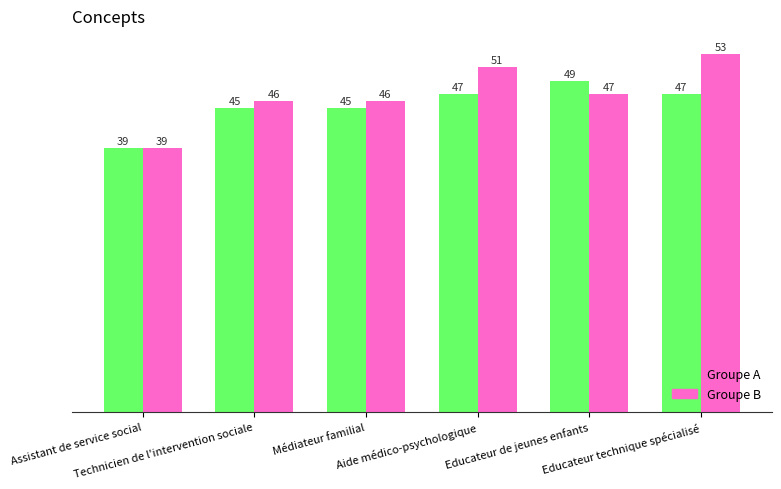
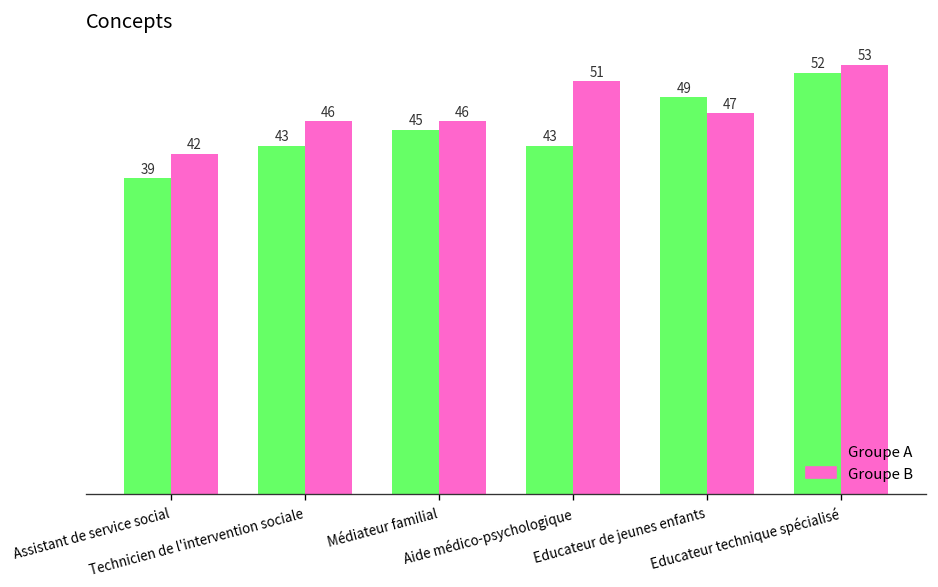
  {
    "Groupe A": {
      "Assistant de service social": 39,
-     "Technicien de l'intervention sociale": 45,
+     "Technicien de l'intervention sociale": 43,
      "Médiateur familial": 45,
-     "Aide médico-psychologique": 47,
+     "Aide médico-psychologique": 43,
      "Educateur de jeunes enfants": 49,
-     "Educateur technique spécialisé": 47
+     "Educateur technique spécialisé": 52
    },
    "Groupe B": {
-     "Assistant de service social": 39,
+     "Assistant de service social": 42,
      "Technicien de l'intervention sociale": 46,
      "Médiateur familial": 46,
      "Aide médico-psychologique": 51,
      "Educateur de jeunes enfants": 47,
      "Educateur technique spécialisé": 53
    }
  }
